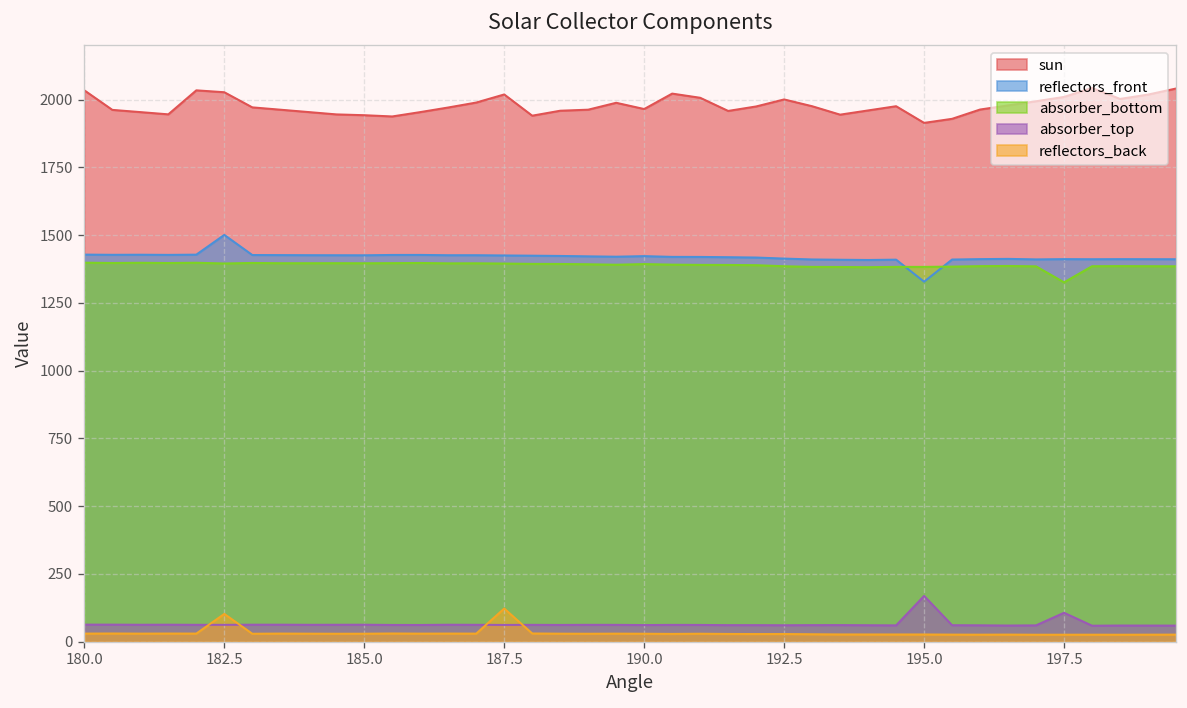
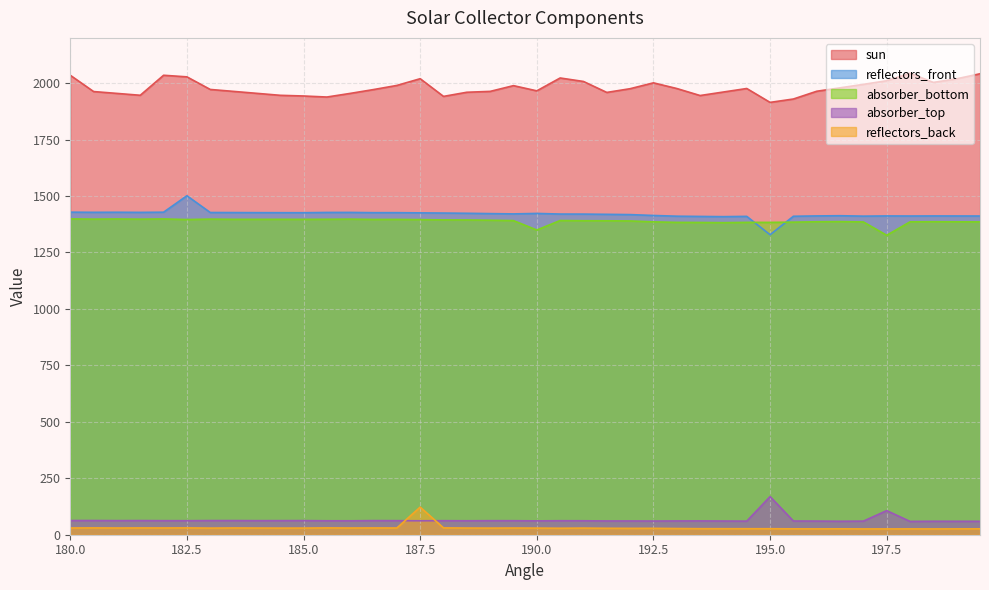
  {
    "sun": {
      "180.0": 2030,
      "182.5": 2030,
      "185.0": 1940,
      "187.5": 2020,
      "190.0": 1970,
      "192.5": 2000,
      "195.0": 1910
    },
    "reflectors_front": {
      "180.0": 1430,
      "182.5": 1500,
      "185.0": 1430,
      "187.5": 1430,
      "190.0": 1420,
      "192.5": 1410,
      "195.0": 1330,
      "197.5": 1410
    },
    "absorber_bottom": {
      "180.0": 1400,
      "182.5": 1400,
      "185.0": 1400,
      "187.5": 1400,
-     "190.0": 1390,
+     "190.0": 1350,
      "192.5": 1390,
      "195.0": 1380,
      "197.5": 1330
    },
    "absorber_top": {
      "180.0": 60,
      "182.5": 60,
      "185.0": 60,
      "187.5": 60,
      "190.0": 60,
      "192.5": 60,
      "195.0": 170,
      "197.5": 110
    },
    "reflectors_back": {
      "180.0": 30,
-     "182.5": 100,
+     "182.5": 30,
      "185.0": 30,
      "187.5": 120,
      "190.0": 30,
      "192.5": 30,
      "195.0": 30,
      "197.5": 30
    }
  }
